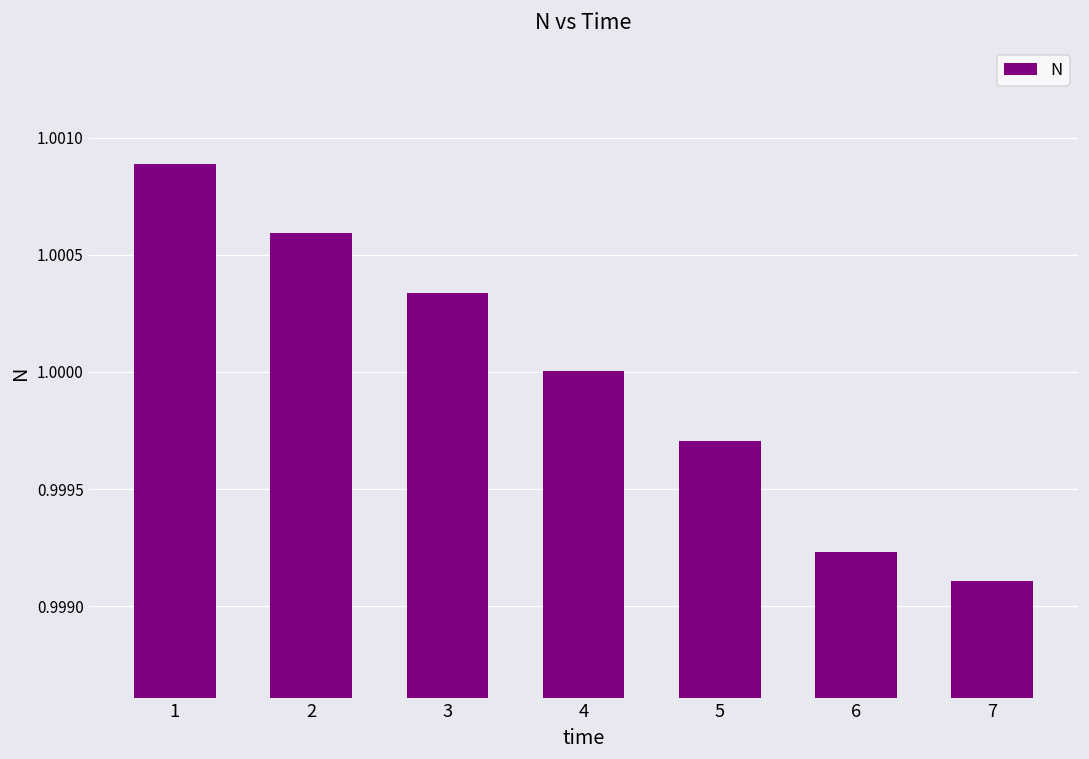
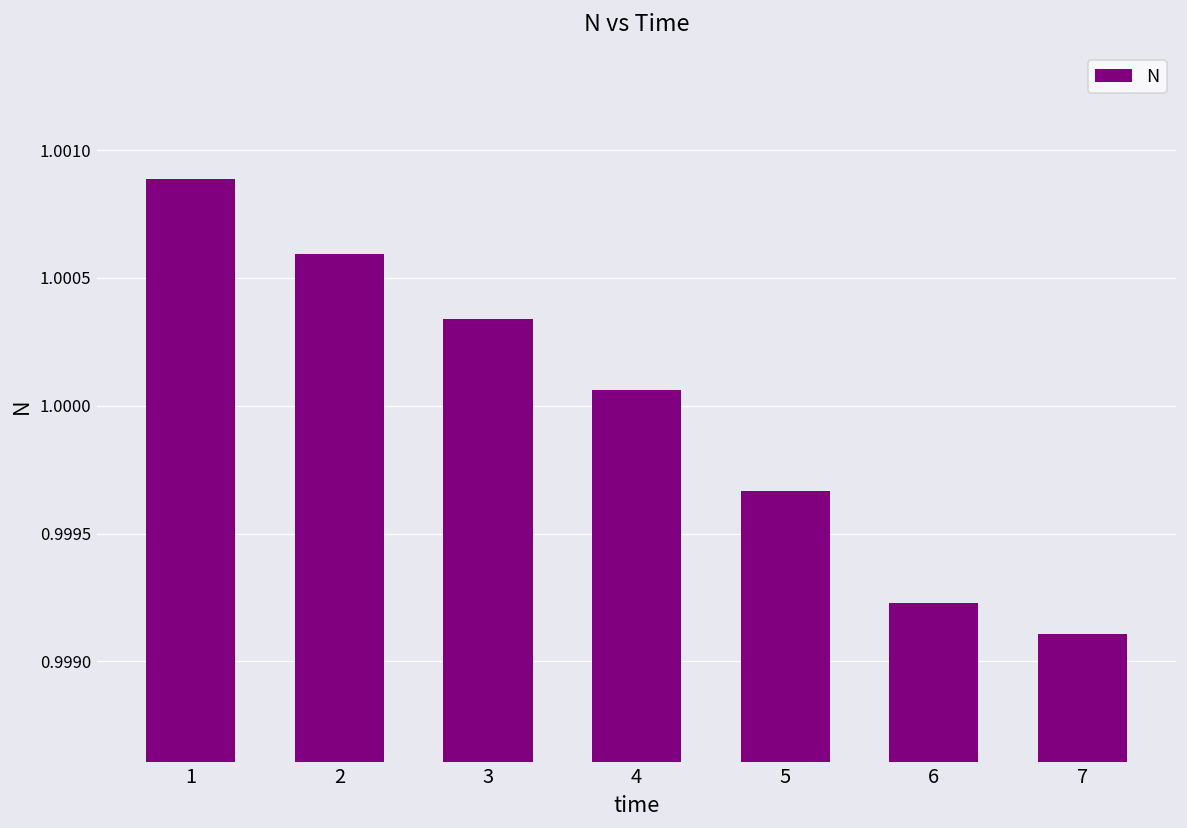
  {
    "1": 1.00089,
    "2": 1.00059,
    "3": 1.00034,
-   "4": 1.00000,
-   "5": 0.99971,
+   "4": 1.00006,
+   "5": 0.99967,
    "6": 0.99923,
    "7": 0.99911
  }
